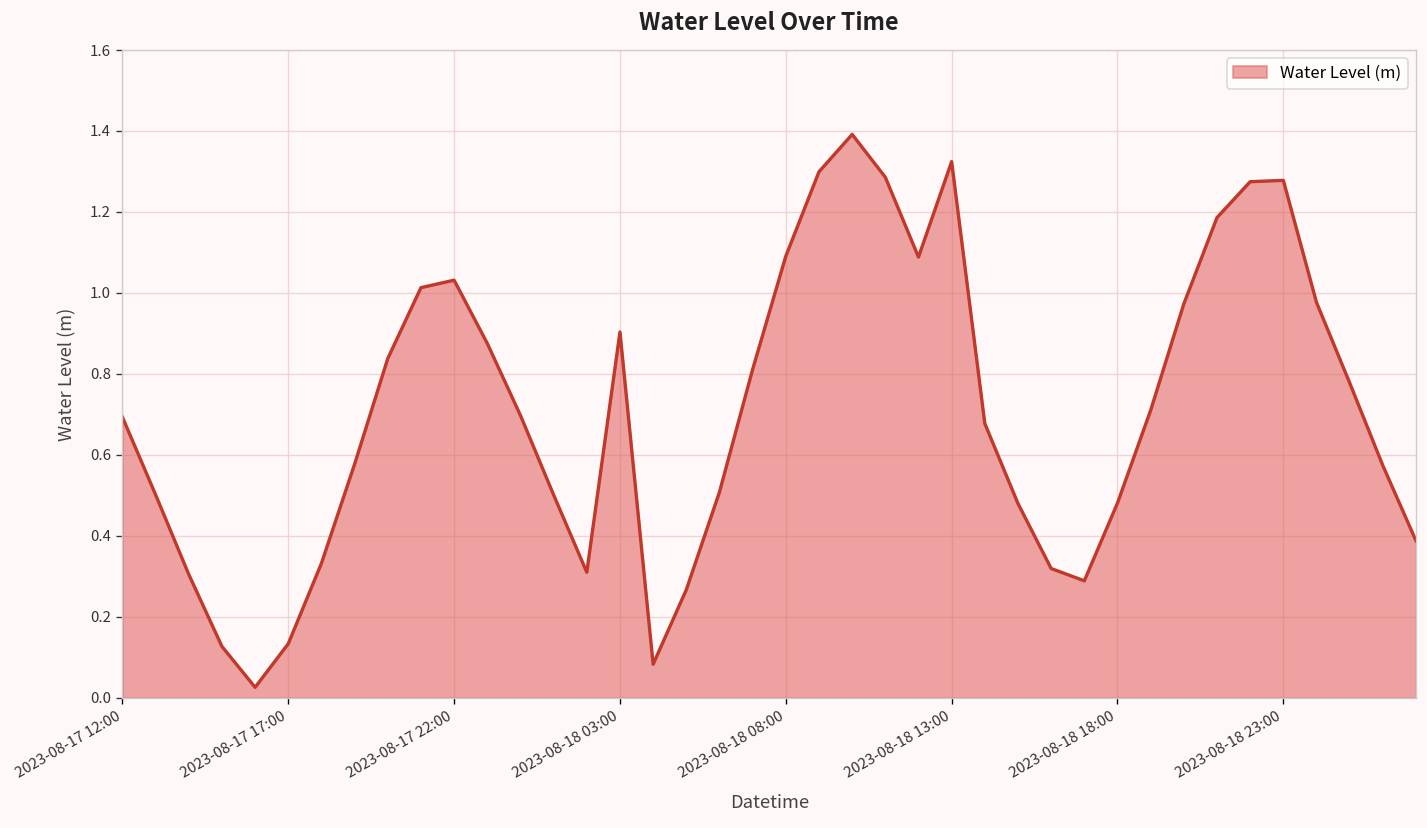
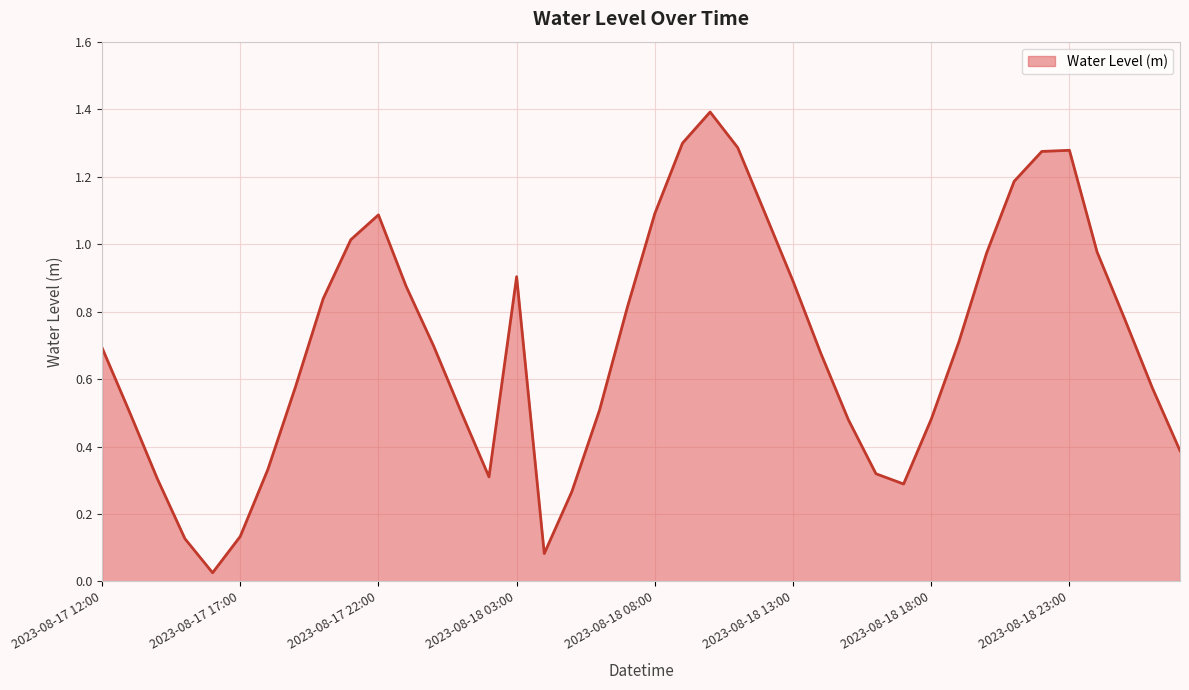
  {
    "2023-08-17 12:00": 0.69,
    "2023-08-17 17:00": 0.13,
-   "2023-08-17 22:00": 1.03,
+   "2023-08-17 22:00": 1.09,
    "2023-08-18 03:00": 0.90,
    "2023-08-18 08:00": 1.09,
-   "2023-08-18 13:00": 1.32,
+   "2023-08-18 13:00": 0.89,
    "2023-08-18 18:00": 0.48,
    "2023-08-18 23:00": 1.28
  }
